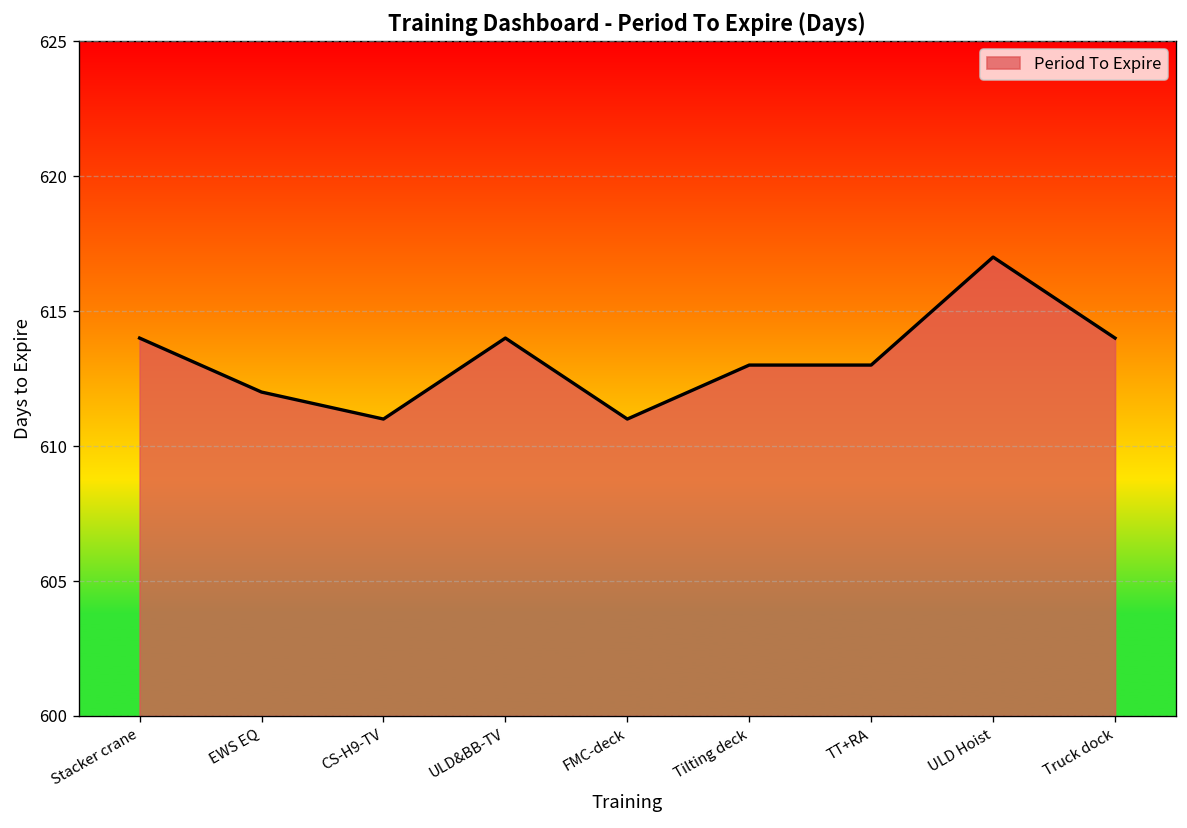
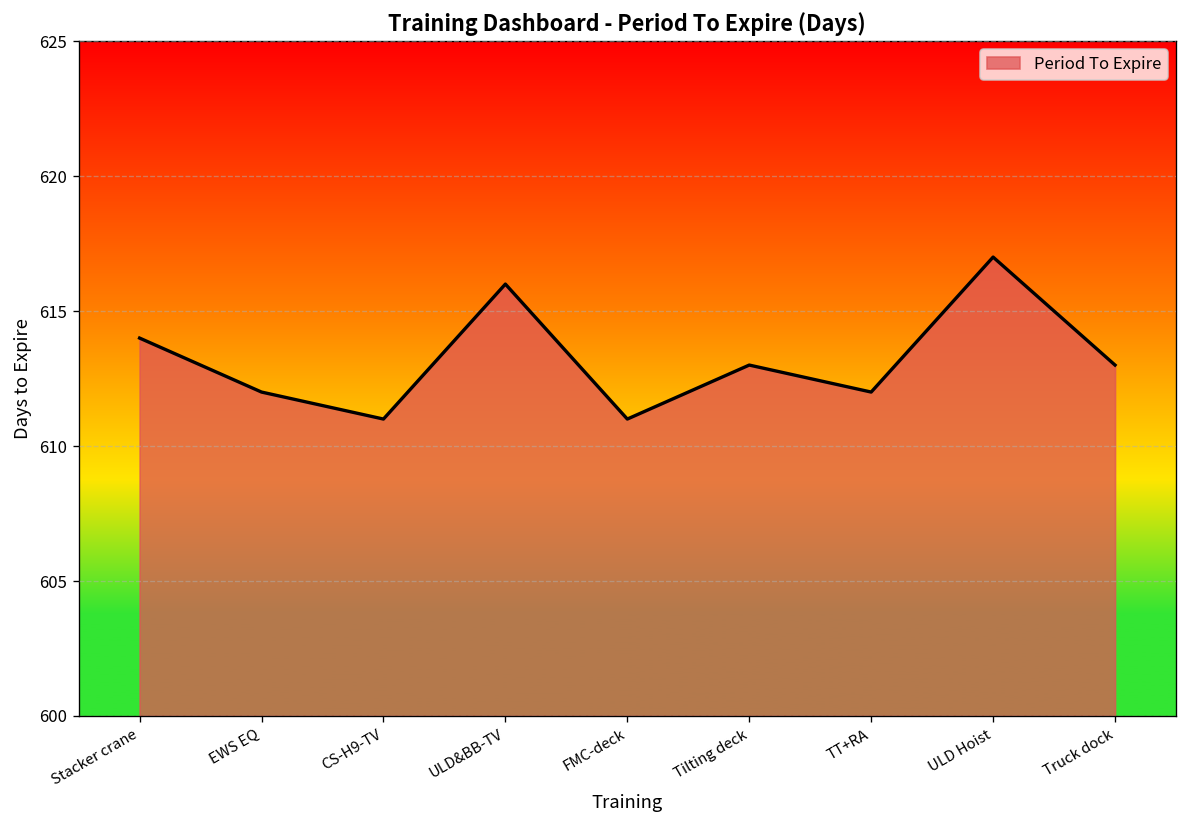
  {
    "Stacker crane": 614,
    "EWS EQ": 612,
    "CS-H9-TV": 611,
-   "ULD&BB-TV": 614,
+   "ULD&BB-TV": 616,
    "FMC-deck": 611,
    "Tilting deck": 613,
-   "TT+RA": 613,
+   "TT+RA": 612,
    "ULD Hoist": 617,
-   "Truck dock": 614
+   "Truck dock": 613
  }
